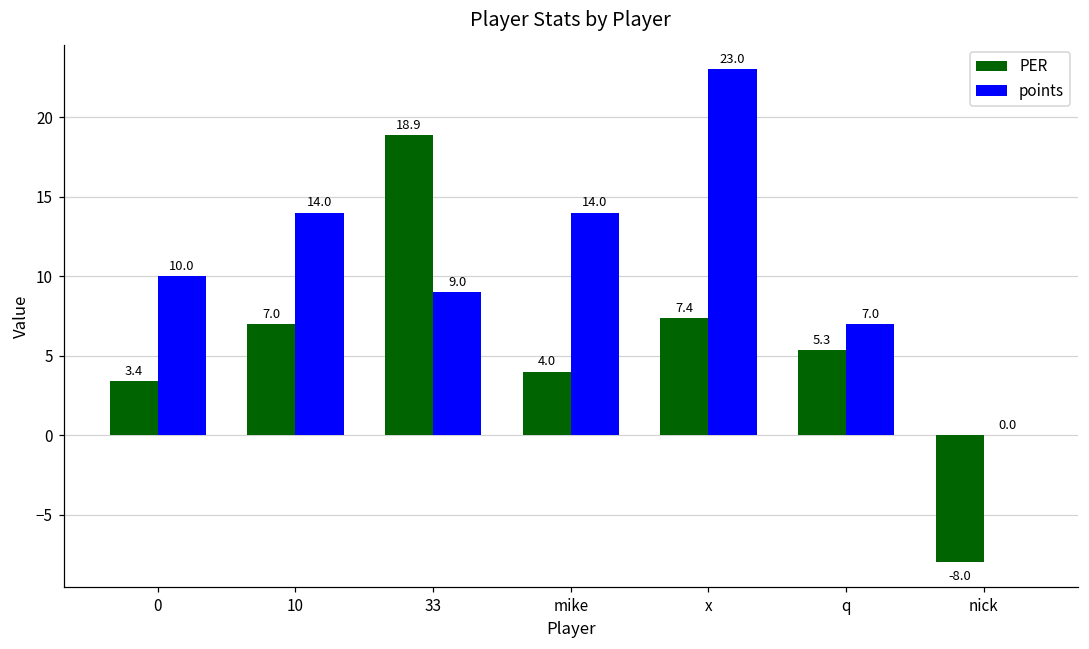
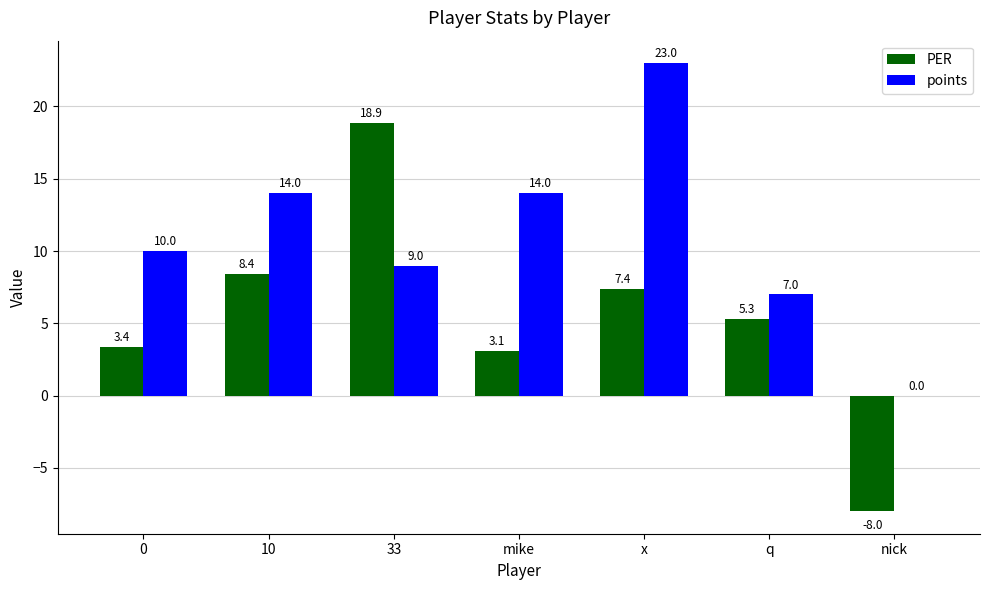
  {
    "PER": {
      "0": 3.4,
-     "10": 7.0,
+     "10": 8.4,
      "33": 18.9,
-     "mike": 4.0,
+     "mike": 3.1,
      "x": 7.4,
      "q": 5.3,
      "nick": -8.0
    },
    "points": {
      "0": 10.0,
      "10": 14.0,
      "33": 9.0,
      "mike": 14.0,
      "x": 23.0,
      "q": 7.0,
      "nick": 0.0
    }
  }
